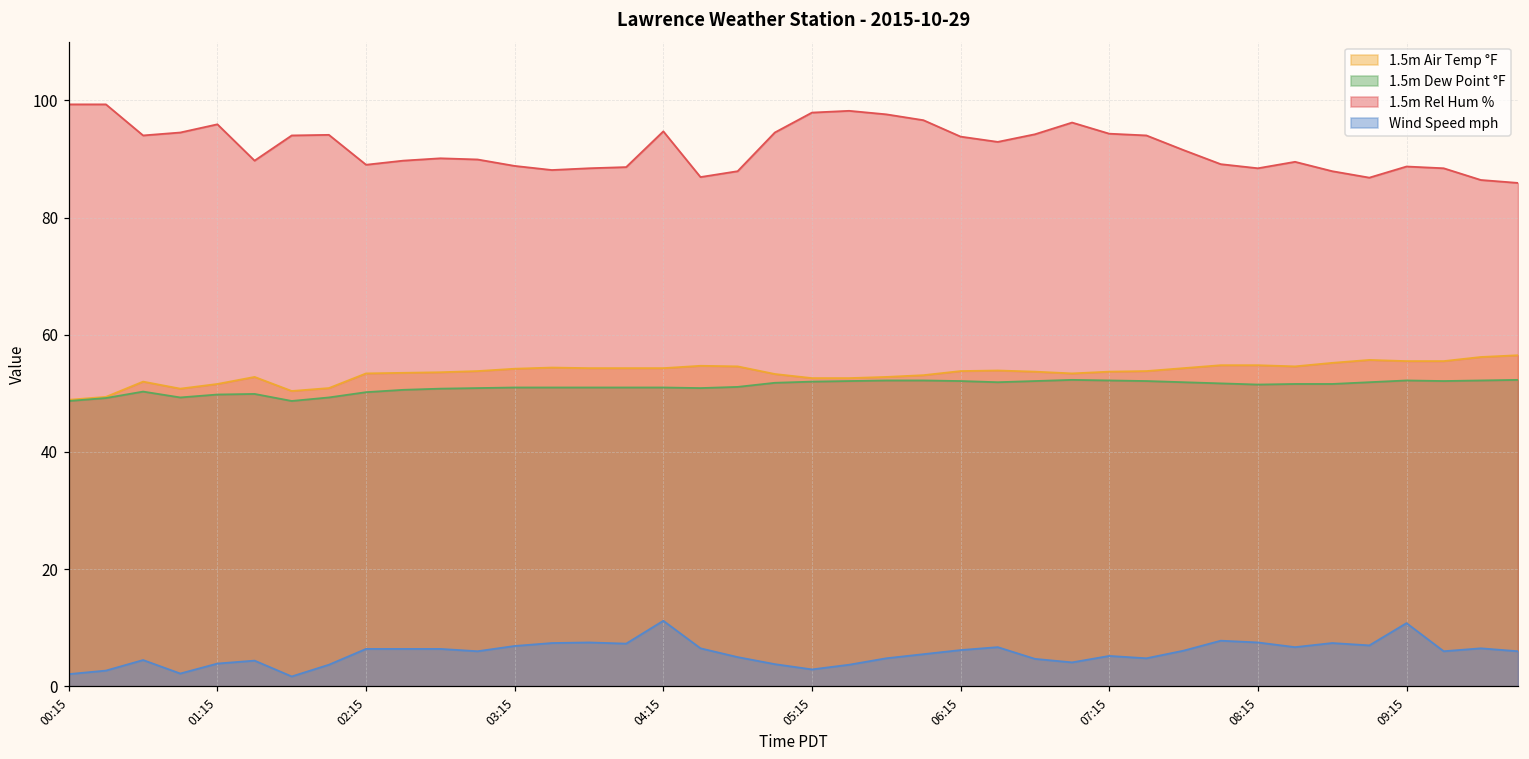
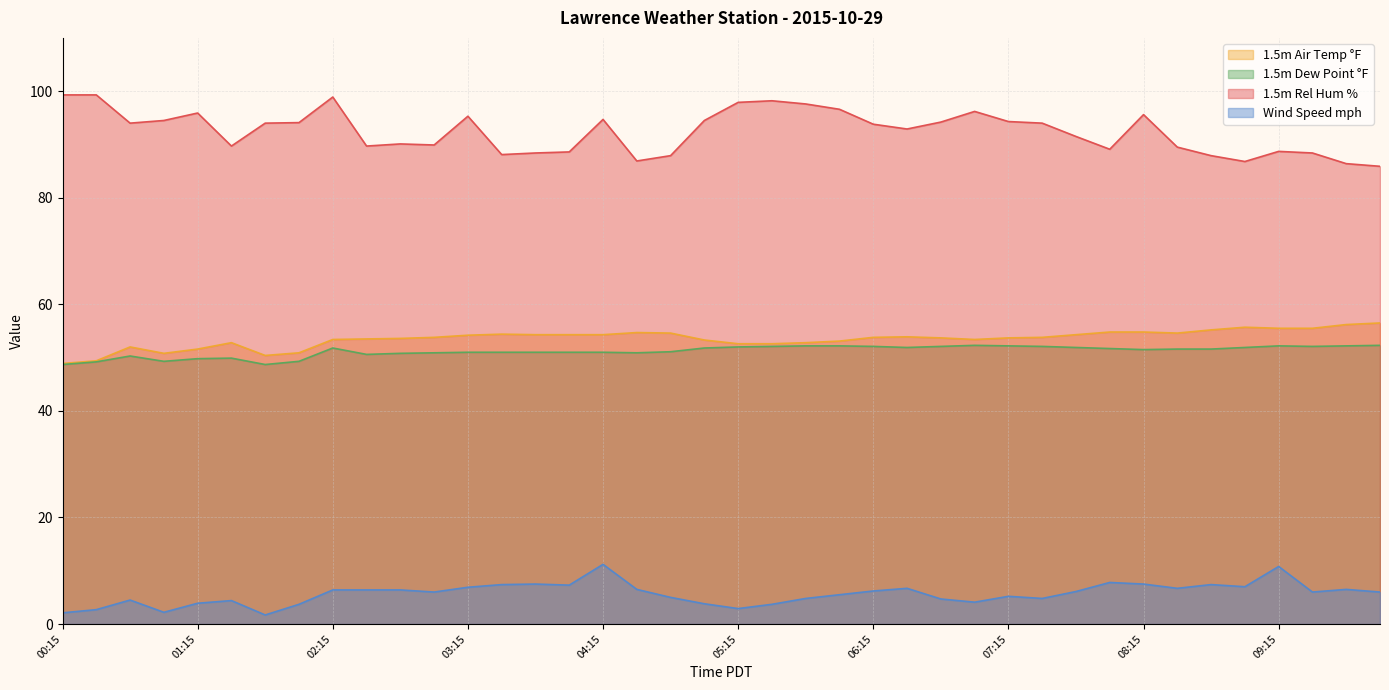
  {
    "1.5m Air Temp °F": {
      "01:15": 52,
      "02:15": 53,
      "03:15": 54,
      "04:15": 54,
      "05:15": 53,
      "06:15": 54,
      "07:15": 54,
      "08:15": 55,
      "09:15": 56
    },
    "1.5m Dew Point °F": {
      "01:15": 50,
-     "02:15": 50,
+     "02:15": 52,
      "03:15": 51,
      "04:15": 51,
      "05:15": 52,
      "06:15": 52,
      "07:15": 52,
      "08:15": 52,
      "09:15": 52
    },
    "1.5m Rel Hum %": {
      "00:15": 99,
      "01:15": 96,
-     "02:15": 89,
-     "03:15": 89,
+     "02:15": 99,
+     "03:15": 95,
      "04:15": 95,
      "05:15": 98,
      "06:15": 94,
      "07:15": 94,
-     "08:15": 88,
+     "08:15": 96,
      "09:15": 89
    },
    "Wind Speed mph": {
      "00:15": 2,
      "01:15": 4,
      "02:15": 6,
      "03:15": 7,
      "04:15": 11,
      "05:15": 3,
      "06:15": 6,
      "07:15": 5,
      "08:15": 8,
      "09:15": 11
    }
  }
